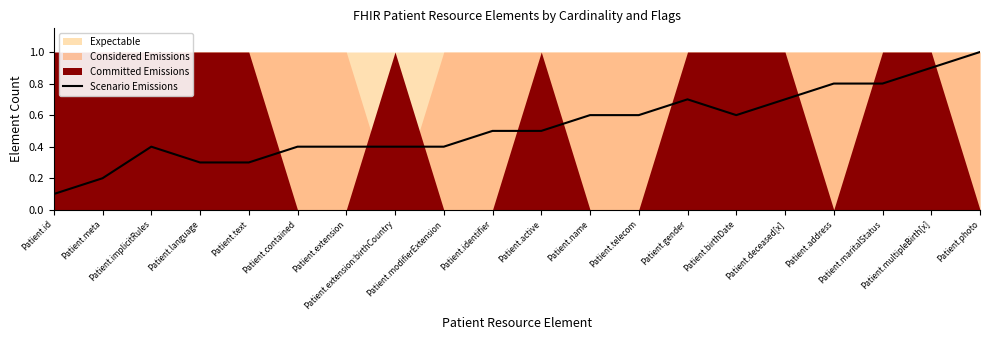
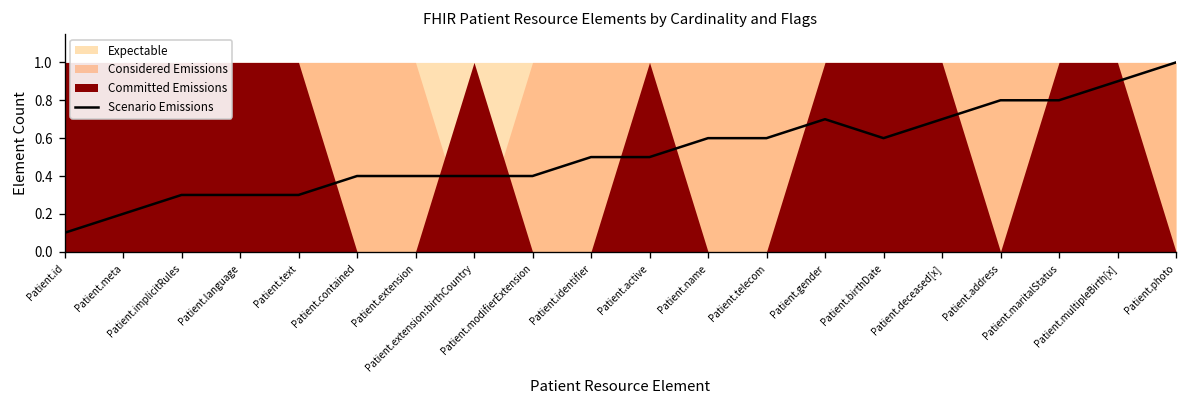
  {
    "Scenario Emissions": {
      "Patient.id": 0.10,
      "Patient.meta": 0.20,
-     "Patient.implicitRules": 0.40,
+     "Patient.implicitRules": 0.30,
      "Patient.language": 0.30,
      "Patient.text": 0.30,
      "Patient.contained": 0.40,
      "Patient.extension": 0.40,
      "Patient.extension:birthCountry": 0.40,
      "Patient.modifierExtension": 0.40,
      "Patient.identifier": 0.50,
      "Patient.active": 0.50,
      "Patient.name": 0.60,
      "Patient.telecom": 0.60,
      "Patient.gender": 0.70,
      "Patient.birthDate": 0.60,
      "Patient.deceased[x]": 0.70,
      "Patient.address": 0.80,
      "Patient.maritalStatus": 0.80,
      "Patient.multipleBirth[x]": 0.90
    },
    "Committed Emissions": {
      "Patient.id": 1.00,
      "Patient.contained": 0.00,
      "Patient.extension": 0.00,
      "Patient.modifierExtension": 0.00,
      "Patient.identifier": 0.00,
      "Patient.name": 0.00,
      "Patient.telecom": 0.00,
      "Patient.address": 0.00,
      "Patient.photo": 0.00
    }
  }
